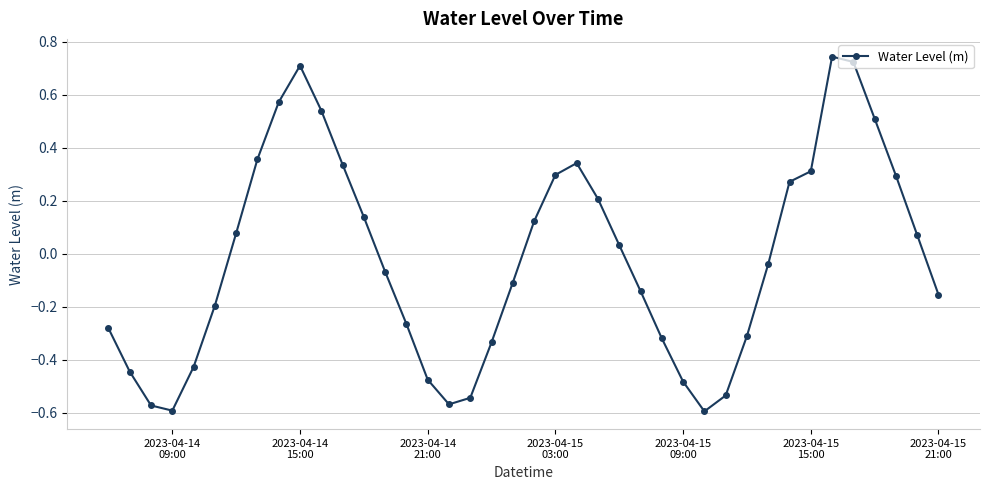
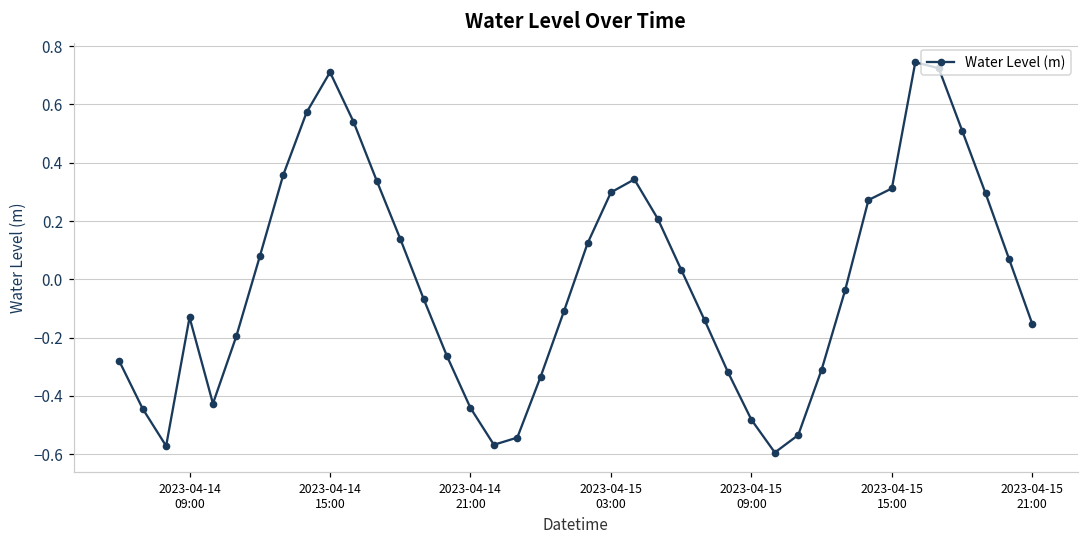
  {
-   "2023-04-14 09:00": -0.59,
+   "2023-04-14 09:00": -0.13,
    "2023-04-14 15:00": 0.71,
-   "2023-04-14 21:00": -0.47,
+   "2023-04-14 21:00": -0.44,
    "2023-04-15 03:00": 0.30,
    "2023-04-15 09:00": -0.48,
    "2023-04-15 15:00": 0.31,
    "2023-04-15 21:00": -0.15
  }
